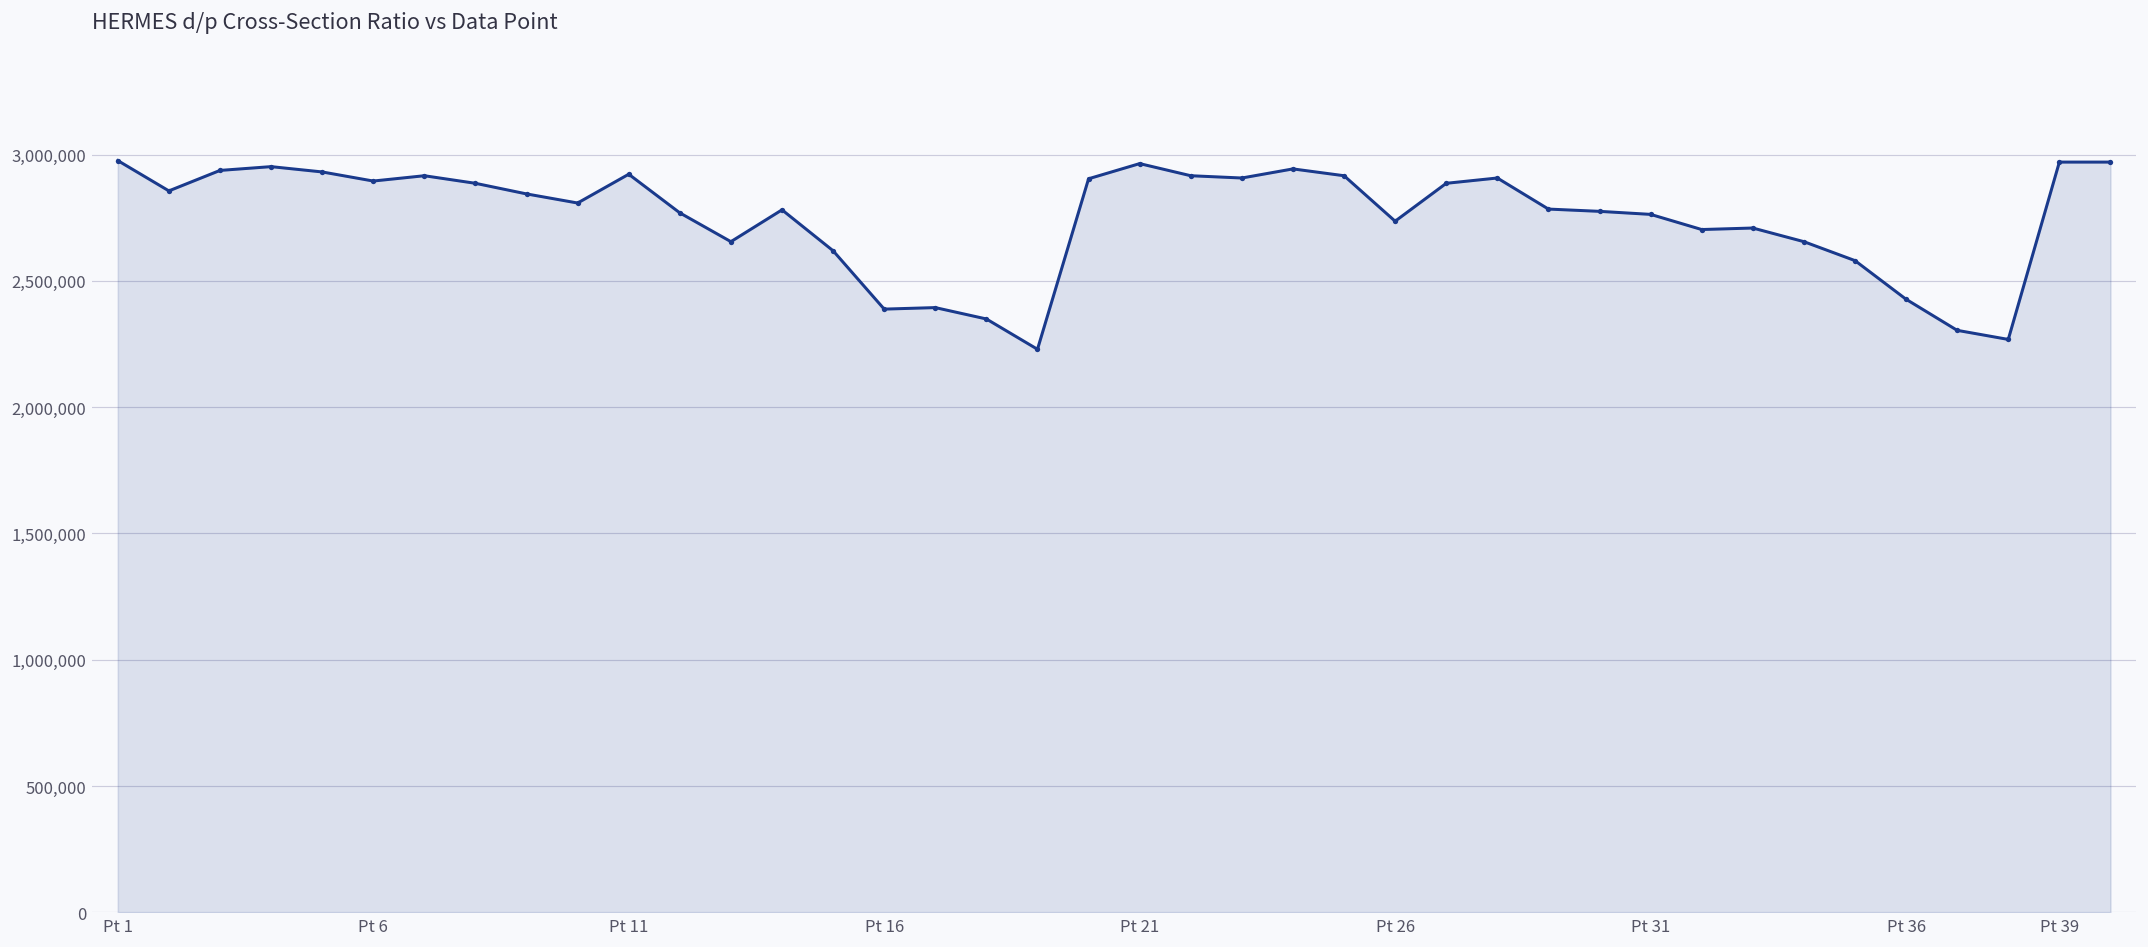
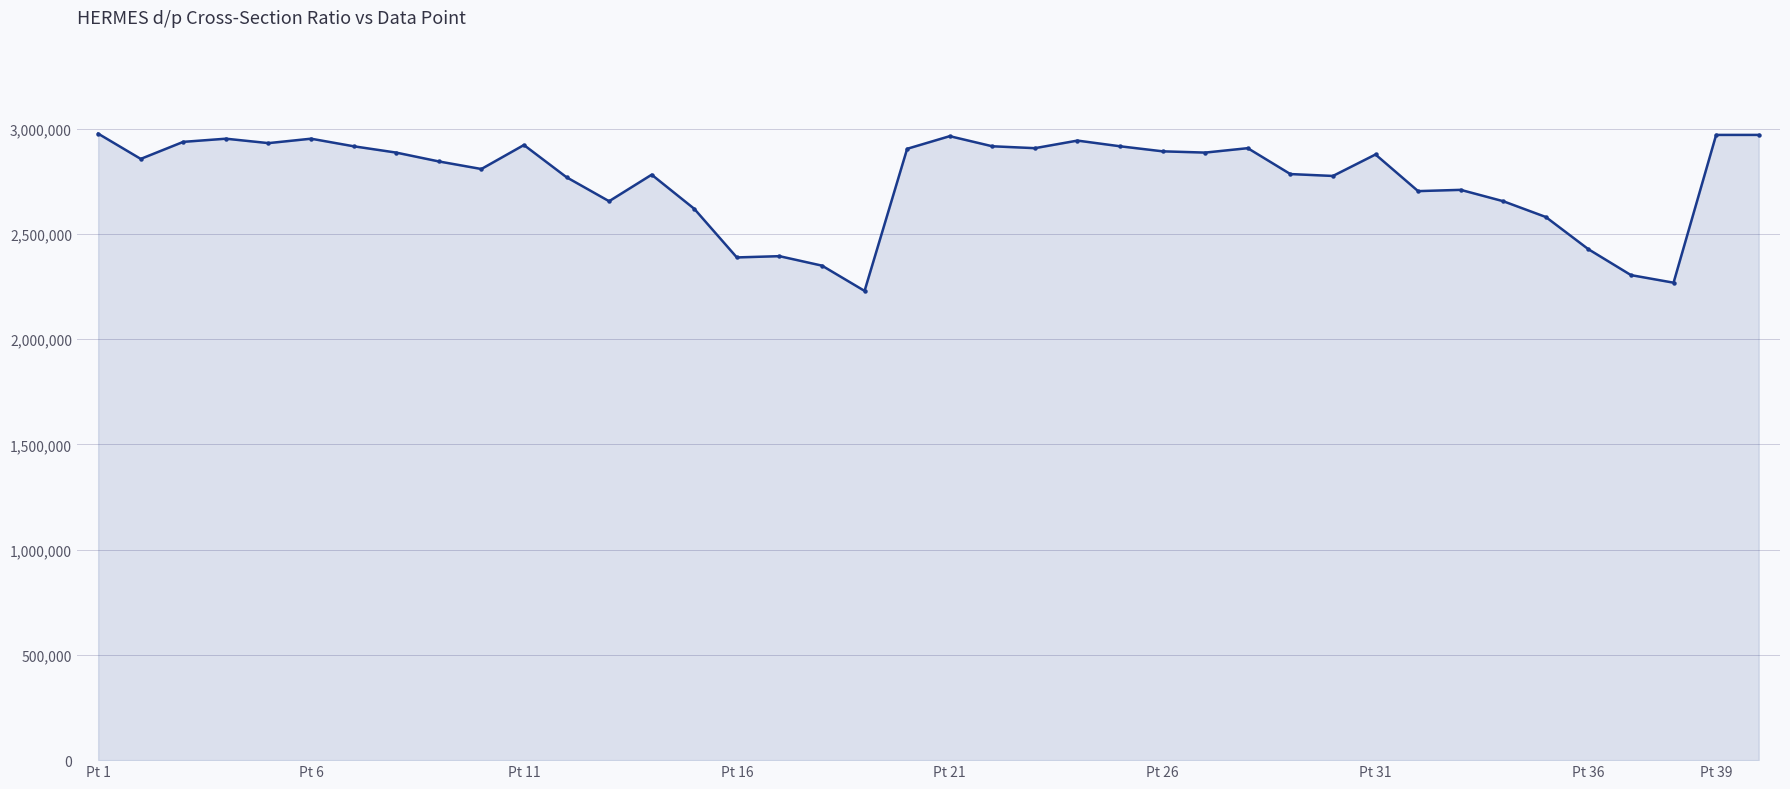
  {
    "Pt 1": "2,980,000",
-   "Pt 6": "2,900,000",
+   "Pt 6": "2,950,000",
    "Pt 11": "2,920,000",
    "Pt 16": "2,390,000",
    "Pt 21": "2,960,000",
-   "Pt 26": "2,740,000",
-   "Pt 31": "2,760,000",
+   "Pt 26": "2,890,000",
+   "Pt 31": "2,880,000",
    "Pt 36": "2,430,000",
    "Pt 39": "2,970,000"
  }
